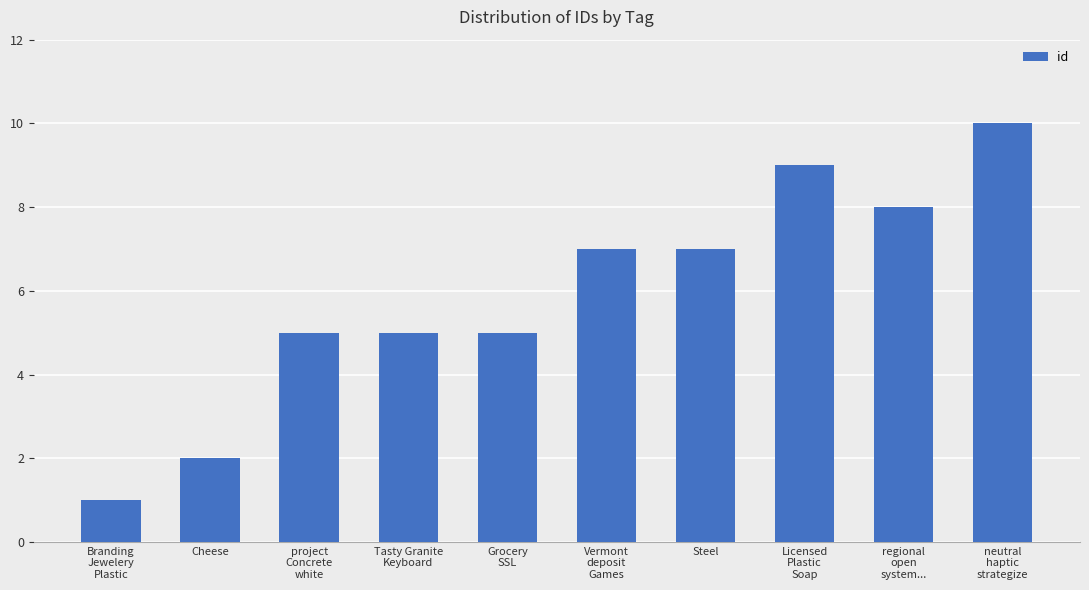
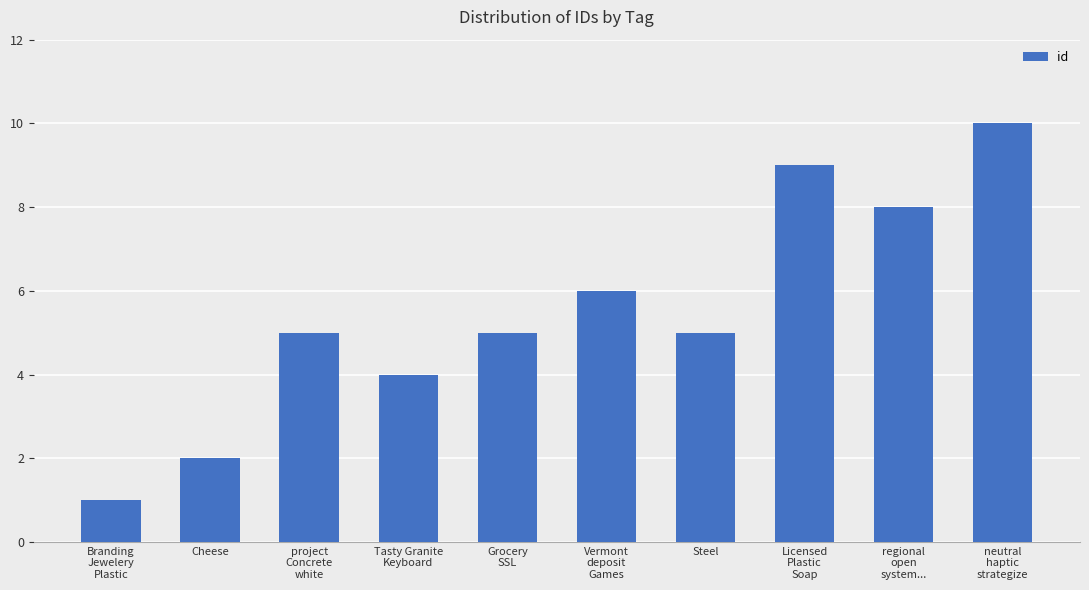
  {
    "Branding Jewelery Plastic": 1,
    "Cheese": 2,
    "project Concrete white": 5,
-   "Tasty Granite Keyboard": 5,
+   "Tasty Granite Keyboard": 4,
    "Grocery SSL": 5,
-   "Vermont deposit Games": 7,
-   "Steel": 7,
+   "Vermont deposit Games": 6,
+   "Steel": 5,
    "Licensed Plastic Soap": 9,
    "regional open system...": 8,
    "neutral haptic strategize": 10
  }
